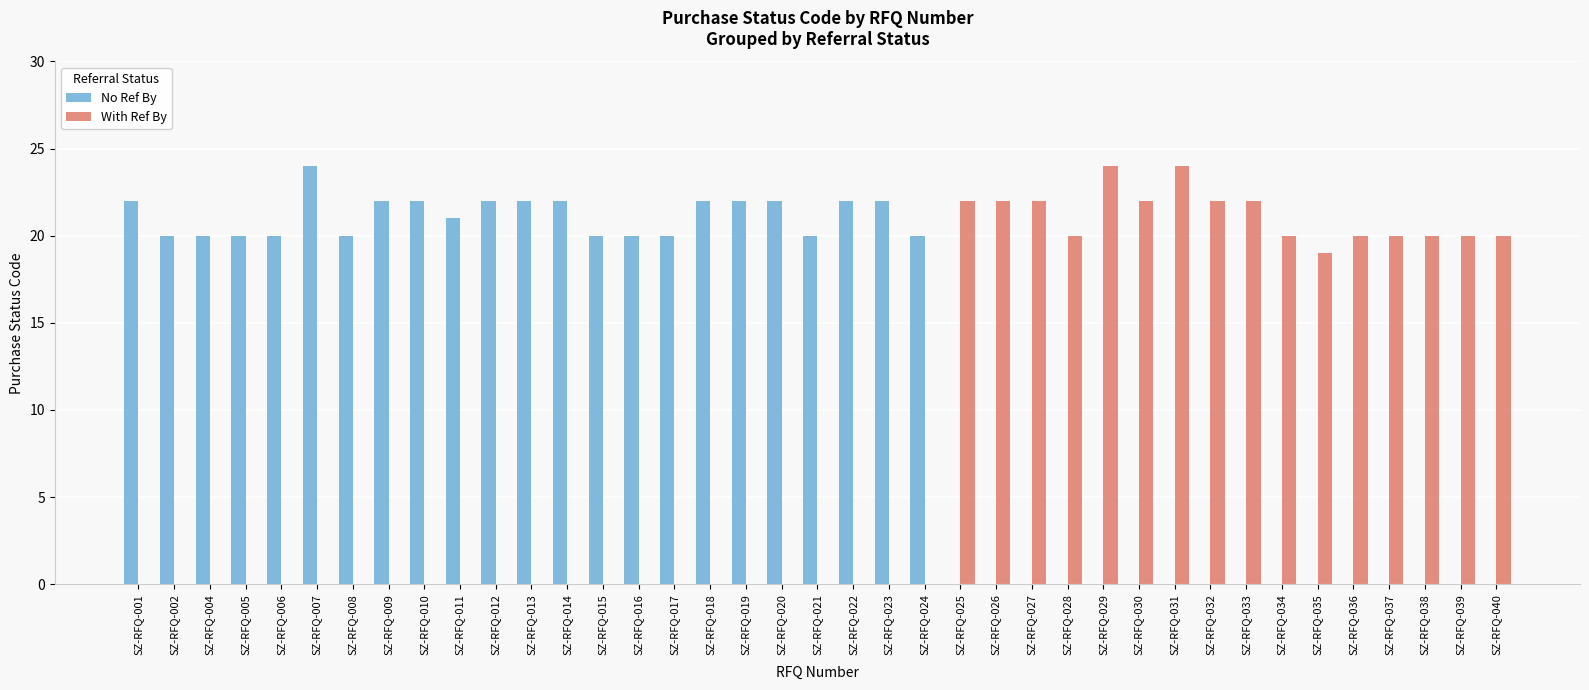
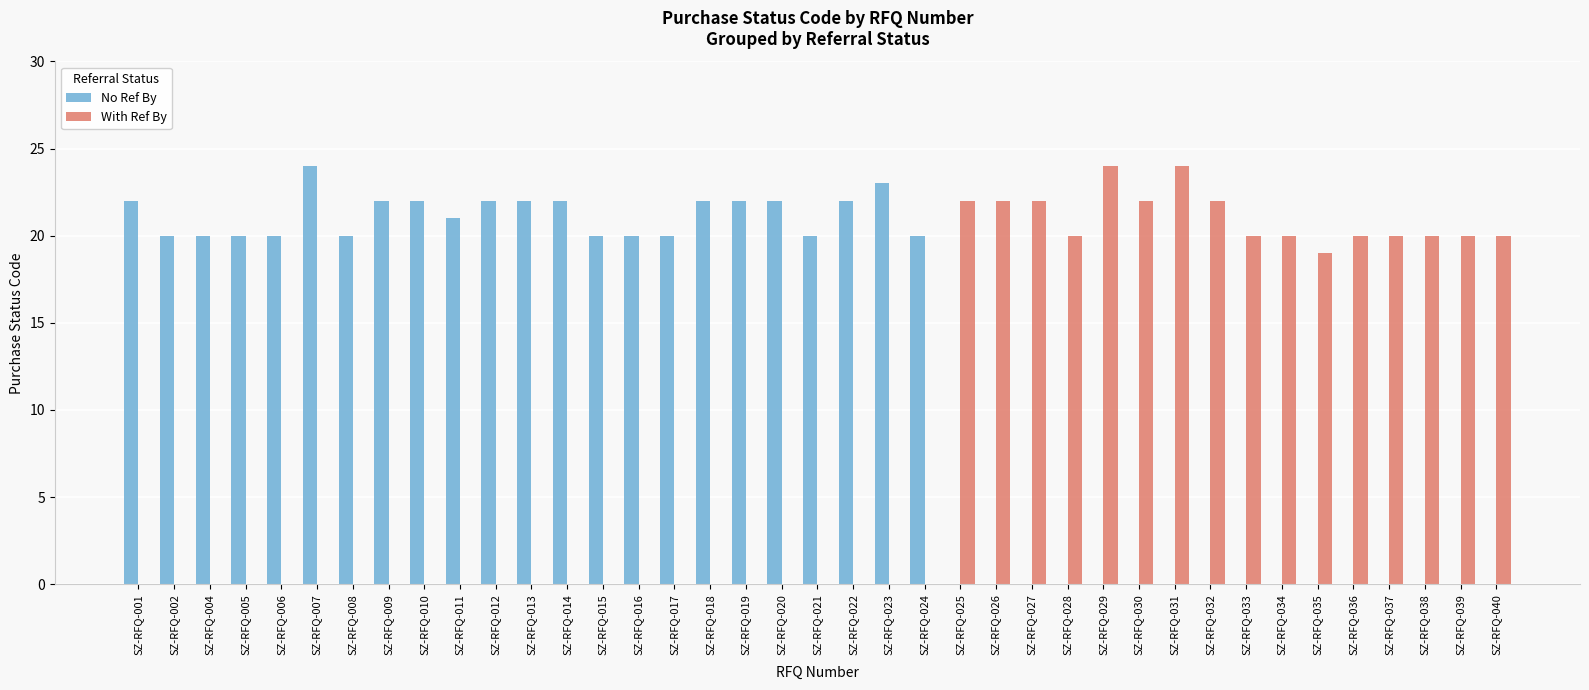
  {
    "No Ref By": {
      "SZ-RFQ-001": 22,
      "SZ-RFQ-002": 20,
      "SZ-RFQ-004": 20,
      "SZ-RFQ-005": 20,
      "SZ-RFQ-006": 20,
      "SZ-RFQ-007": 24,
      "SZ-RFQ-008": 20,
      "SZ-RFQ-009": 22,
      "SZ-RFQ-010": 22,
      "SZ-RFQ-011": 21,
      "SZ-RFQ-012": 22,
      "SZ-RFQ-013": 22,
      "SZ-RFQ-014": 22,
      "SZ-RFQ-015": 20,
      "SZ-RFQ-016": 20,
      "SZ-RFQ-017": 20,
      "SZ-RFQ-018": 22,
      "SZ-RFQ-019": 22,
      "SZ-RFQ-020": 22,
      "SZ-RFQ-021": 20,
      "SZ-RFQ-022": 22,
-     "SZ-RFQ-023": 22,
+     "SZ-RFQ-023": 23,
      "SZ-RFQ-024": 20,
      "SZ-RFQ-025": 0,
      "SZ-RFQ-026": 0,
      "SZ-RFQ-027": 0,
      "SZ-RFQ-028": 0,
      "SZ-RFQ-029": 0,
      "SZ-RFQ-030": 0,
      "SZ-RFQ-031": 0,
      "SZ-RFQ-032": 0,
      "SZ-RFQ-033": 0,
      "SZ-RFQ-034": 0,
      "SZ-RFQ-035": 0,
      "SZ-RFQ-036": 0,
      "SZ-RFQ-037": 0,
      "SZ-RFQ-038": 0,
      "SZ-RFQ-039": 0,
      "SZ-RFQ-040": 0
    },
    "With Ref By": {
      "SZ-RFQ-001": 0,
      "SZ-RFQ-002": 0,
      "SZ-RFQ-004": 0,
      "SZ-RFQ-005": 0,
      "SZ-RFQ-006": 0,
      "SZ-RFQ-007": 0,
      "SZ-RFQ-008": 0,
      "SZ-RFQ-009": 0,
      "SZ-RFQ-010": 0,
      "SZ-RFQ-011": 0,
      "SZ-RFQ-012": 0,
      "SZ-RFQ-013": 0,
      "SZ-RFQ-014": 0,
      "SZ-RFQ-015": 0,
      "SZ-RFQ-016": 0,
      "SZ-RFQ-017": 0,
      "SZ-RFQ-018": 0,
      "SZ-RFQ-019": 0,
      "SZ-RFQ-020": 0,
      "SZ-RFQ-021": 0,
      "SZ-RFQ-022": 0,
      "SZ-RFQ-023": 0,
      "SZ-RFQ-024": 0,
      "SZ-RFQ-025": 22,
      "SZ-RFQ-026": 22,
      "SZ-RFQ-027": 22,
      "SZ-RFQ-028": 20,
      "SZ-RFQ-029": 24,
      "SZ-RFQ-030": 22,
      "SZ-RFQ-031": 24,
      "SZ-RFQ-032": 22,
-     "SZ-RFQ-033": 22,
+     "SZ-RFQ-033": 20,
      "SZ-RFQ-034": 20,
      "SZ-RFQ-035": 19,
      "SZ-RFQ-036": 20,
      "SZ-RFQ-037": 20,
      "SZ-RFQ-038": 20,
      "SZ-RFQ-039": 20,
      "SZ-RFQ-040": 20
    }
  }
